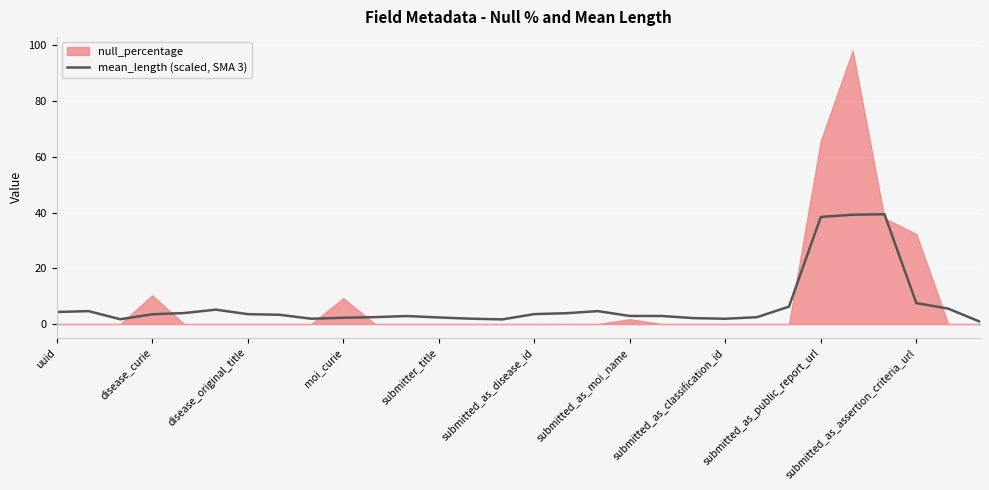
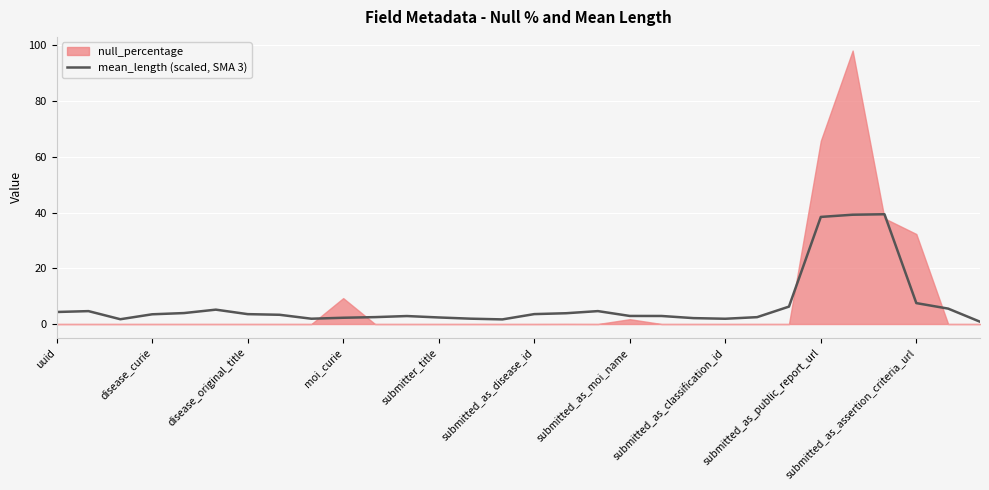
  {
    "mean_length (scaled, SMA 3)": {
      "uuid": 4,
      "disease_curie": 3,
      "disease_original_title": 4,
      "moi_curie": 2,
      "submitter_title": 2,
      "submitted_as_disease_id": 4,
      "submitted_as_moi_name": 3,
      "submitted_as_classification_id": 2,
      "submitted_as_public_report_url": 38,
      "submitted_as_assertion_criteria_url": 8
    },
    "null_percentage": {
      "uuid": 0,
-     "disease_curie": 10,
+     "disease_curie": 0,
      "disease_original_title": 0,
      "moi_curie": 9,
      "submitter_title": 0,
      "submitted_as_disease_id": 0,
      "submitted_as_moi_name": 2,
      "submitted_as_classification_id": 0,
      "submitted_as_public_report_url": 66,
      "submitted_as_assertion_criteria_url": 32
    }
  }
